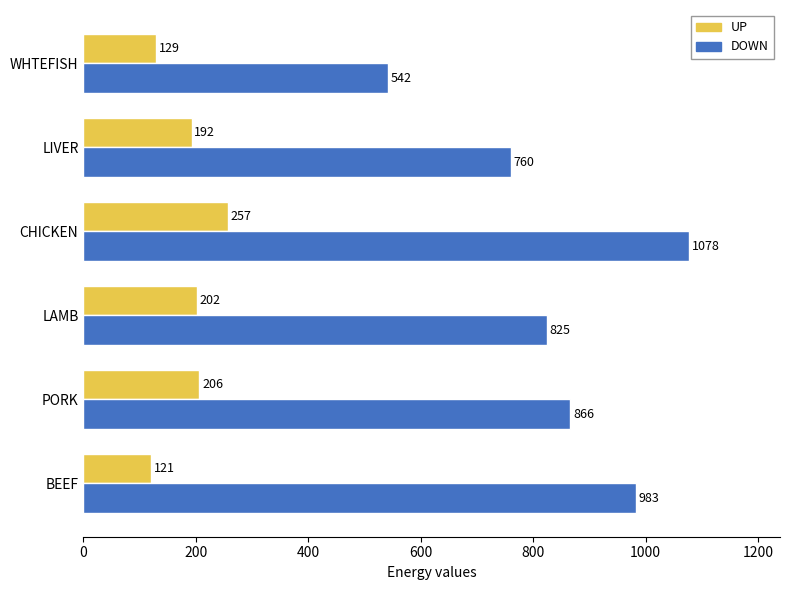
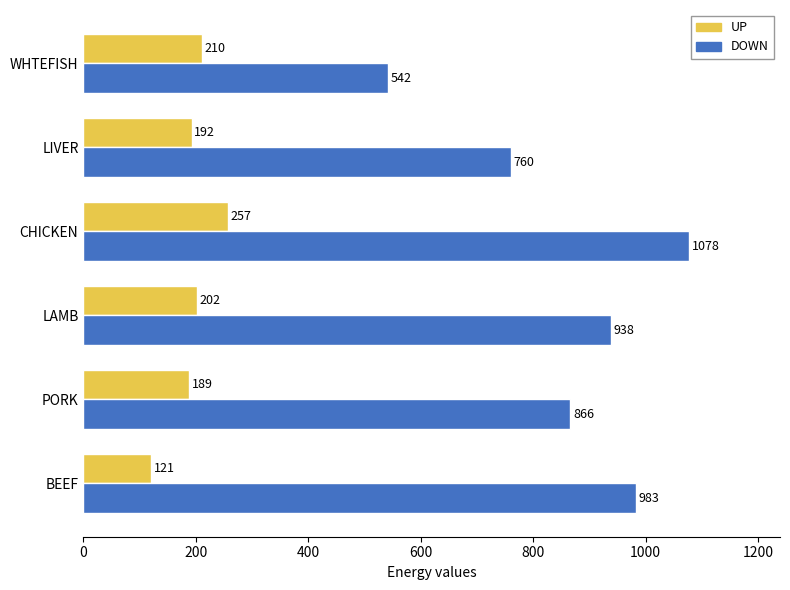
  {
    "UP": {
-     "WHTEFISH": 129,
+     "WHTEFISH": 210,
      "LIVER": 192,
      "CHICKEN": 257,
      "LAMB": 202,
-     "PORK": 206,
+     "PORK": 189,
      "BEEF": 121
    },
    "DOWN": {
      "WHTEFISH": 542,
      "LIVER": 760,
      "CHICKEN": 1078,
-     "LAMB": 825,
+     "LAMB": 938,
      "PORK": 866,
      "BEEF": 983
    }
  }
